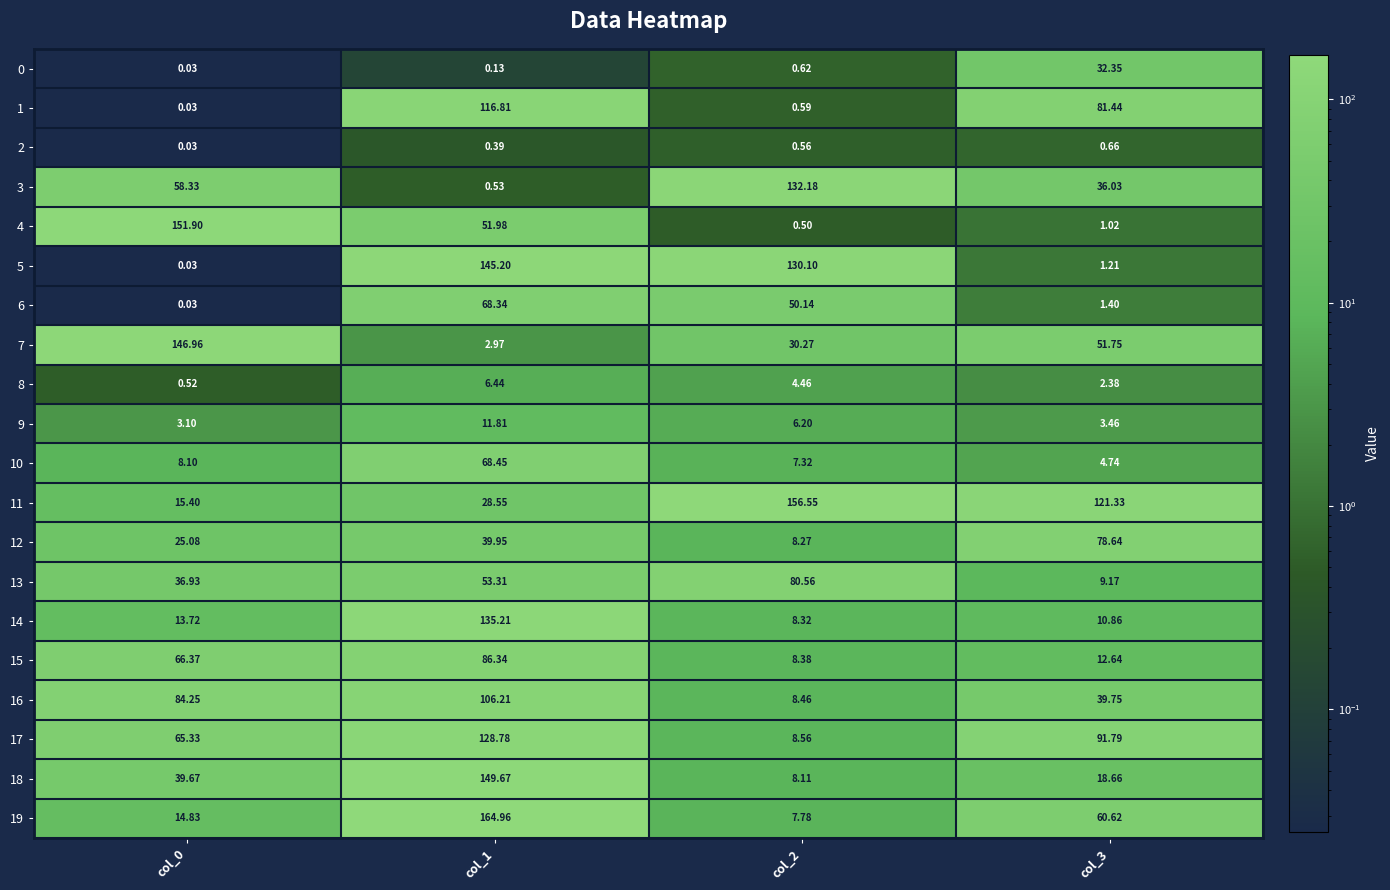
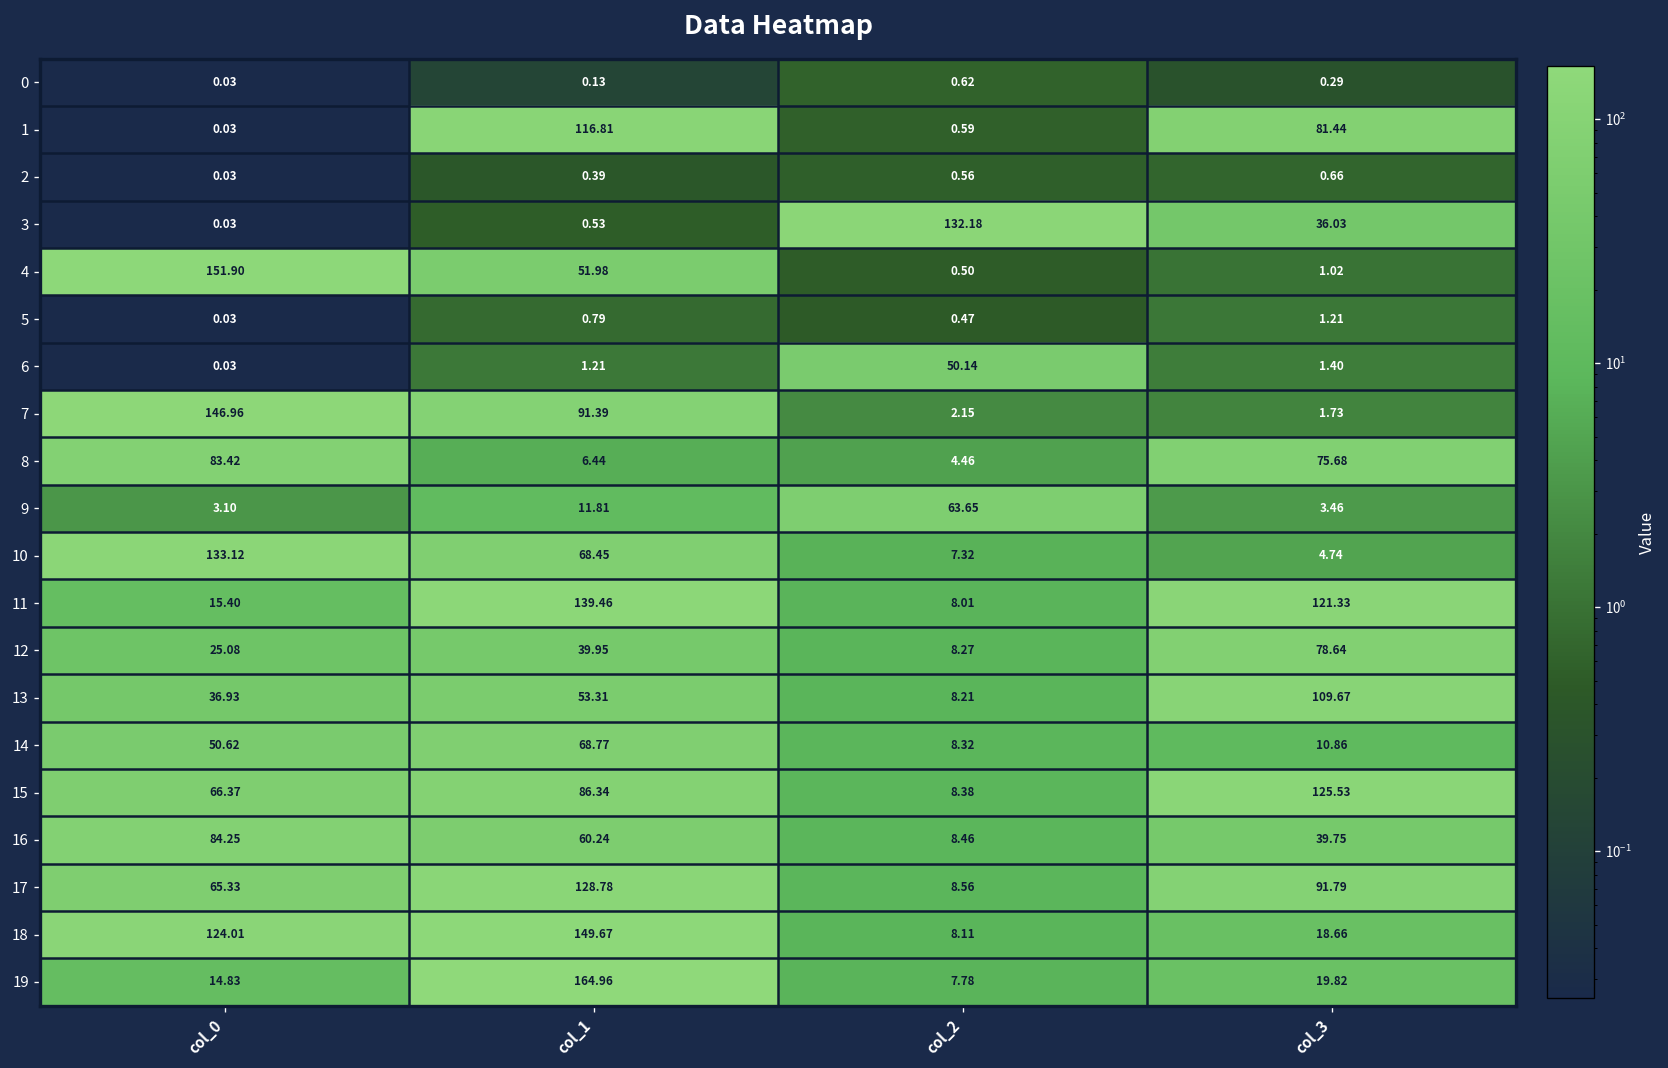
  {
    "0": {
      "col_0": 0.03,
      "col_1": 0.13,
      "col_2": 0.62,
-     "col_3": 32.35
+     "col_3": 0.29
    },
    "1": {
      "col_0": 0.03,
      "col_1": 116.81,
      "col_2": 0.59,
      "col_3": 81.44
    },
    "2": {
      "col_0": 0.03,
      "col_1": 0.39,
      "col_2": 0.56,
      "col_3": 0.66
    },
    "3": {
-     "col_0": 58.33,
+     "col_0": 0.03,
      "col_1": 0.53,
      "col_2": 132.18,
      "col_3": 36.03
    },
    "4": {
      "col_0": 151.90,
      "col_1": 51.98,
      "col_2": 0.50,
      "col_3": 1.02
    },
    "5": {
      "col_0": 0.03,
-     "col_1": 145.20,
-     "col_2": 130.10,
+     "col_1": 0.79,
+     "col_2": 0.47,
      "col_3": 1.21
    },
    "6": {
      "col_0": 0.03,
-     "col_1": 68.34,
+     "col_1": 1.21,
      "col_2": 50.14,
      "col_3": 1.40
    },
    "7": {
      "col_0": 146.96,
-     "col_1": 2.97,
-     "col_2": 30.27,
-     "col_3": 51.75
+     "col_1": 91.39,
+     "col_2": 2.15,
+     "col_3": 1.73
    },
    "8": {
-     "col_0": 0.52,
+     "col_0": 83.42,
      "col_1": 6.44,
      "col_2": 4.46,
-     "col_3": 2.38
+     "col_3": 75.68
    },
    "9": {
      "col_0": 3.10,
      "col_1": 11.81,
-     "col_2": 6.20,
+     "col_2": 63.65,
      "col_3": 3.46
    },
    "10": {
-     "col_0": 8.10,
+     "col_0": 133.12,
      "col_1": 68.45,
      "col_2": 7.32,
      "col_3": 4.74
    },
    "11": {
      "col_0": 15.40,
-     "col_1": 28.55,
-     "col_2": 156.55,
+     "col_1": 139.46,
+     "col_2": 8.01,
      "col_3": 121.33
    },
    "12": {
      "col_0": 25.08,
      "col_1": 39.95,
      "col_2": 8.27,
      "col_3": 78.64
    },
    "13": {
      "col_0": 36.93,
      "col_1": 53.31,
-     "col_2": 80.56,
-     "col_3": 9.17
+     "col_2": 8.21,
+     "col_3": 109.67
    },
    "14": {
-     "col_0": 13.72,
-     "col_1": 135.21,
+     "col_0": 50.62,
+     "col_1": 68.77,
      "col_2": 8.32,
      "col_3": 10.86
    },
    "15": {
      "col_0": 66.37,
      "col_1": 86.34,
      "col_2": 8.38,
-     "col_3": 12.64
+     "col_3": 125.53
    },
    "16": {
      "col_0": 84.25,
-     "col_1": 106.21,
+     "col_1": 60.24,
      "col_2": 8.46,
      "col_3": 39.75
    },
    "17": {
      "col_0": 65.33,
      "col_1": 128.78,
      "col_2": 8.56,
      "col_3": 91.79
    },
    "18": {
-     "col_0": 39.67,
+     "col_0": 124.01,
      "col_1": 149.67,
      "col_2": 8.11,
      "col_3": 18.66
    },
    "19": {
      "col_0": 14.83,
      "col_1": 164.96,
      "col_2": 7.78,
-     "col_3": 60.62
+     "col_3": 19.82
    }
  }
